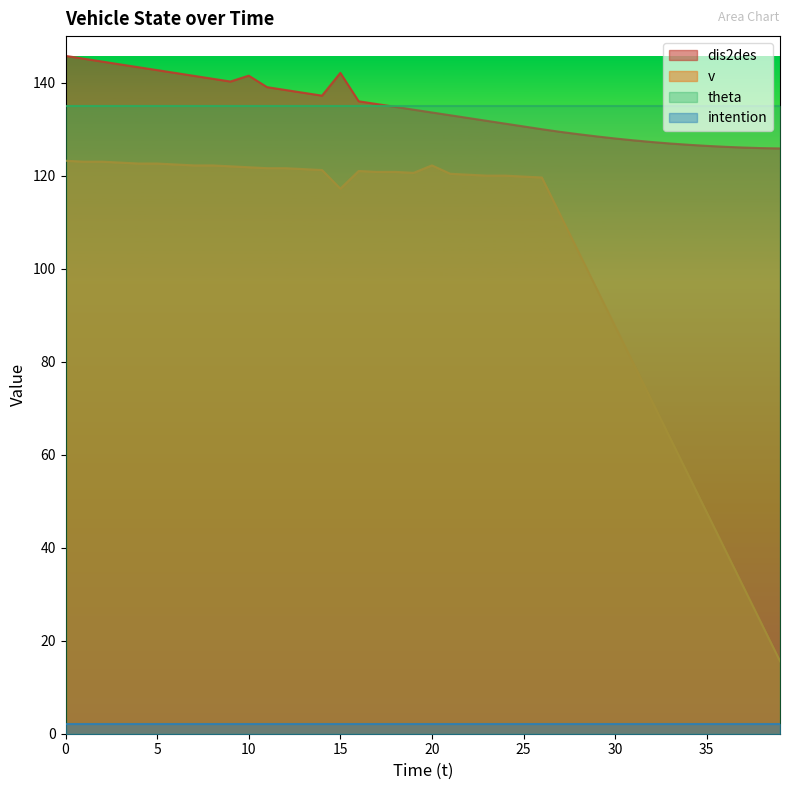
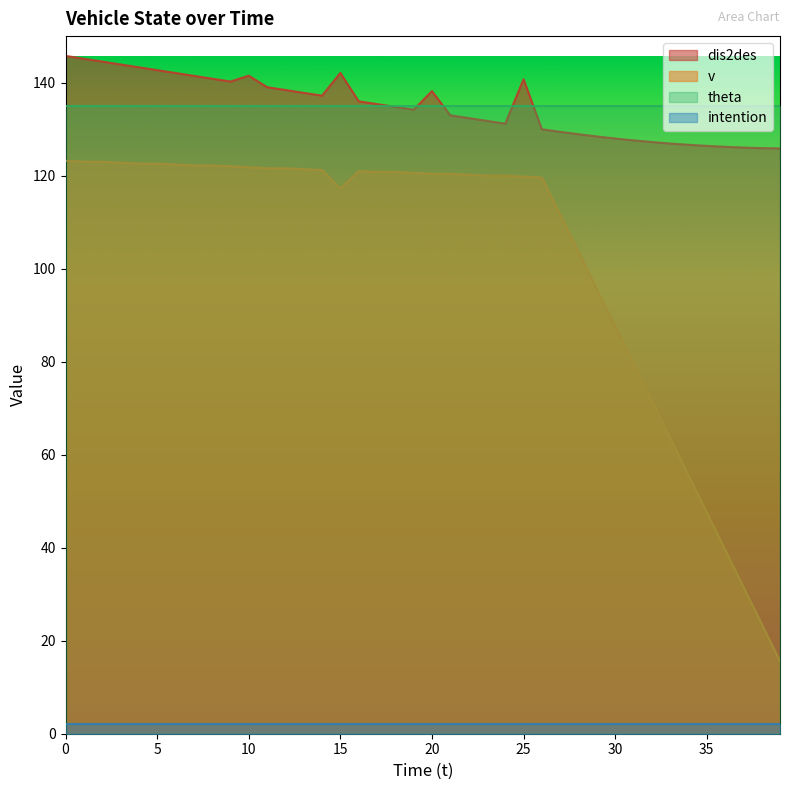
  {
    "dis2des": {
      "0": 146,
      "5": 143,
      "10": 142,
      "15": 142,
-     "20": 134,
-     "25": 131,
+     "20": 138,
+     "25": 141,
      "30": 128,
      "35": 126
    },
    "v": {
      "0": 123,
      "5": 123,
      "10": 122,
      "15": 117,
-     "20": 122,
+     "20": 120,
      "25": 120,
      "30": 88,
      "35": 48
    },
    "theta": {
      "0": 135,
      "5": 135,
      "10": 135,
      "15": 135,
      "20": 135,
      "25": 135,
      "30": 135
    },
    "intention": {
      "0": 2,
      "5": 2,
      "10": 2,
      "15": 2,
      "20": 2,
      "25": 2,
      "30": 2,
      "35": 2
    }
  }
